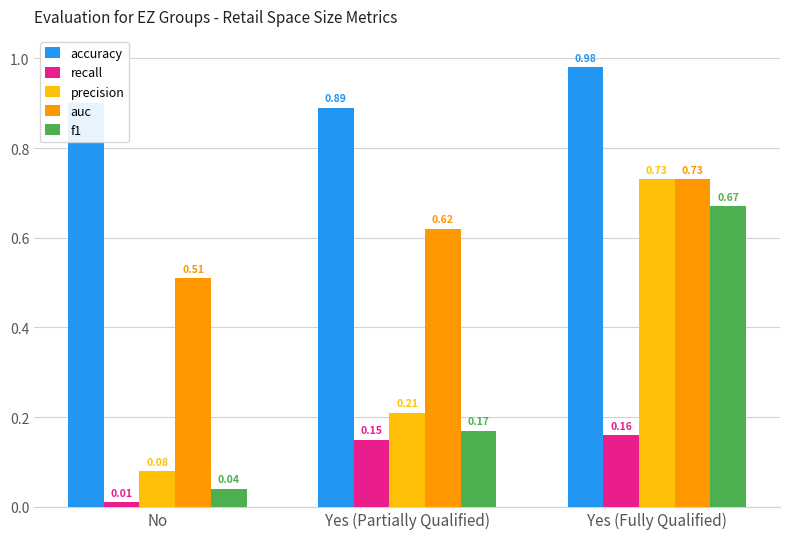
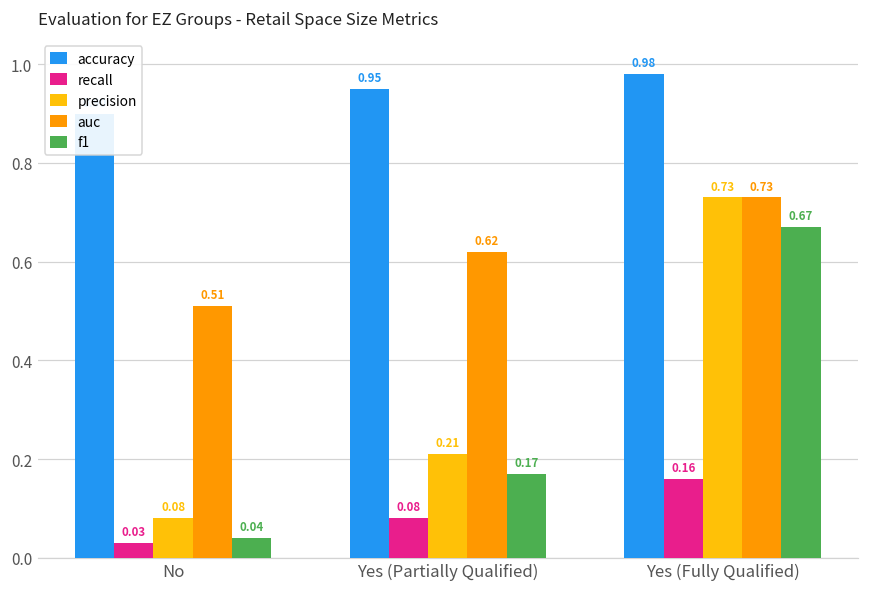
  {
    "accuracy": {
-     "Yes (Partially Qualified)": 0.89,
+     "Yes (Partially Qualified)": 0.95,
      "Yes (Fully Qualified)": 0.98
    },
    "recall": {
-     "No": 0.01,
-     "Yes (Partially Qualified)": 0.15,
+     "No": 0.03,
+     "Yes (Partially Qualified)": 0.08,
      "Yes (Fully Qualified)": 0.16
    },
    "f1": {
      "No": 0.04,
      "Yes (Partially Qualified)": 0.17,
      "Yes (Fully Qualified)": 0.67
    }
  }
